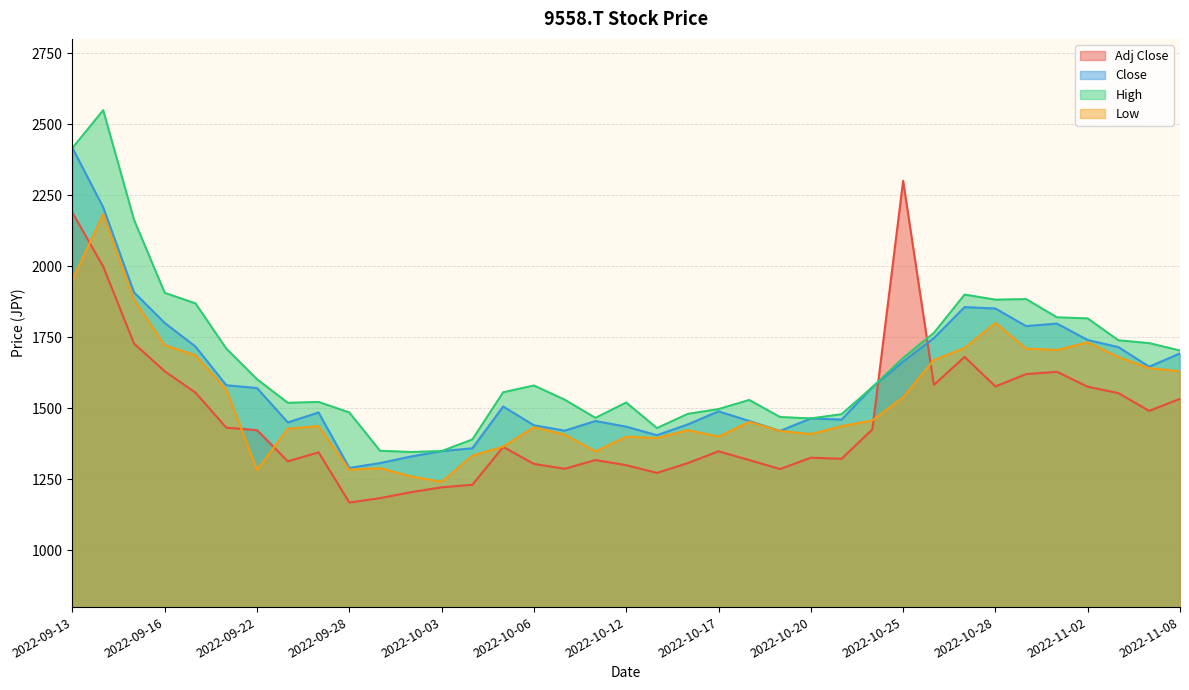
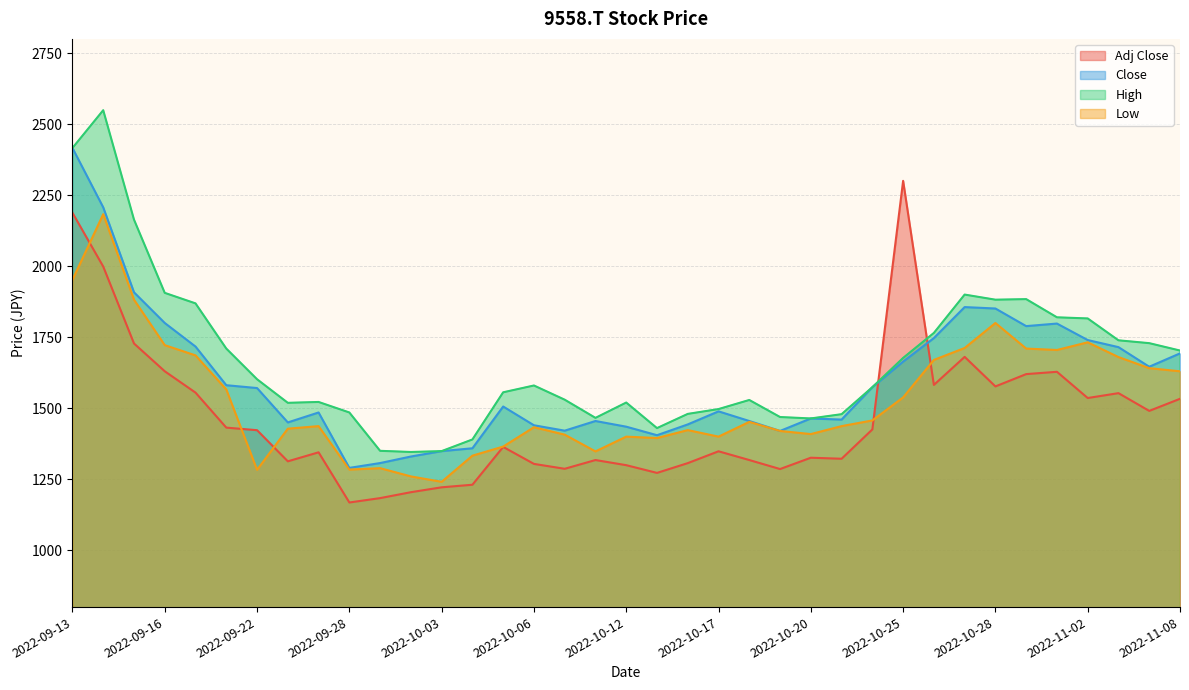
  {
    "Adj Close": {
      "2022-09-13": 2190,
      "2022-09-16": 1630,
      "2022-09-22": 1420,
      "2022-09-28": 1170,
      "2022-10-03": 1220,
      "2022-10-06": 1300,
      "2022-10-12": 1300,
      "2022-10-17": 1350,
      "2022-10-20": 1330,
      "2022-10-25": 2300,
      "2022-10-28": 1580,
-     "2022-11-02": 1580,
+     "2022-11-02": 1540,
      "2022-11-08": 1530
    },
    "Close": {
      "2022-09-16": 1800,
      "2022-09-22": 1570,
      "2022-10-12": 1440,
      "2022-10-25": 1660,
      "2022-10-28": 1850,
      "2022-11-08": 1690
    },
    "High": {
      "2022-09-16": 1910,
      "2022-09-22": 1600,
      "2022-09-28": 1490,
      "2022-10-06": 1580,
      "2022-10-12": 1520,
      "2022-10-25": 1680,
      "2022-10-28": 1880,
      "2022-11-02": 1820,
      "2022-11-08": 1700
    },
    "Low": {
      "2022-09-13": 1950,
      "2022-09-16": 1720,
      "2022-09-22": 1280,
      "2022-10-03": 1240,
      "2022-10-12": 1400,
      "2022-10-17": 1400,
      "2022-10-20": 1410,
      "2022-10-25": 1540,
      "2022-10-28": 1800,
      "2022-11-08": 1630
    }
  }
